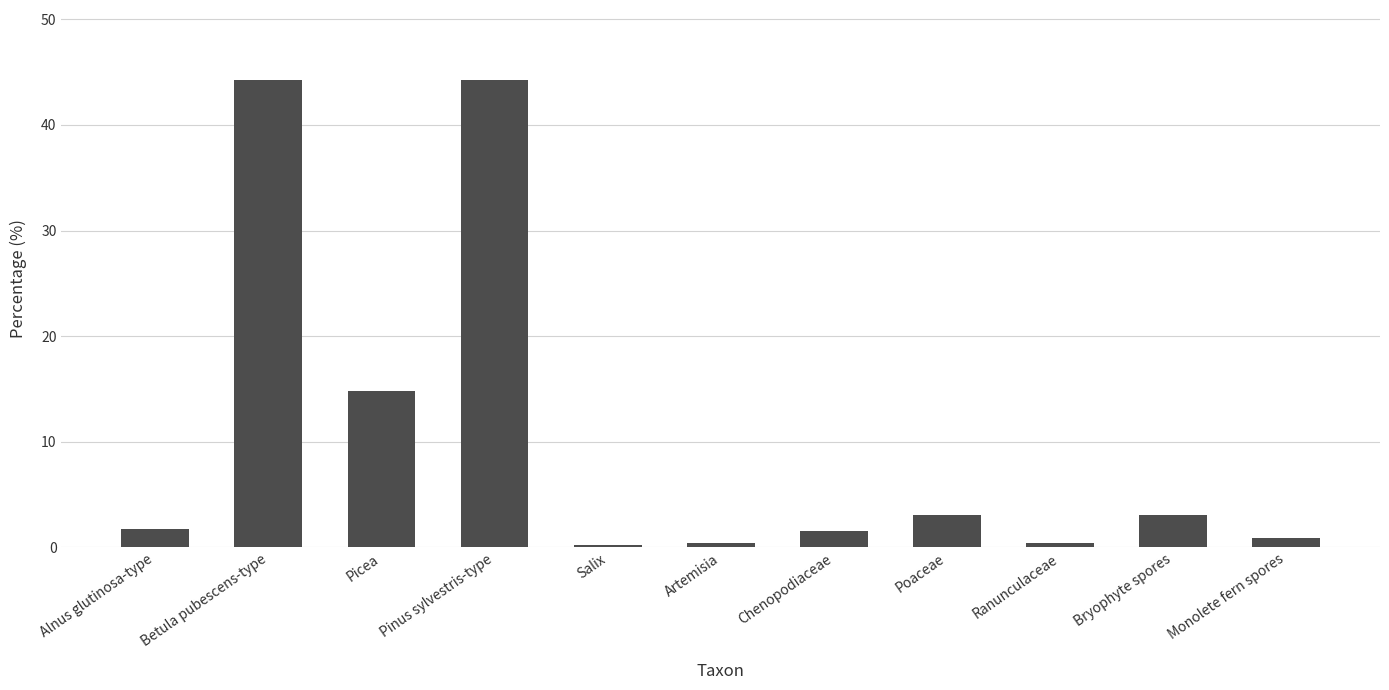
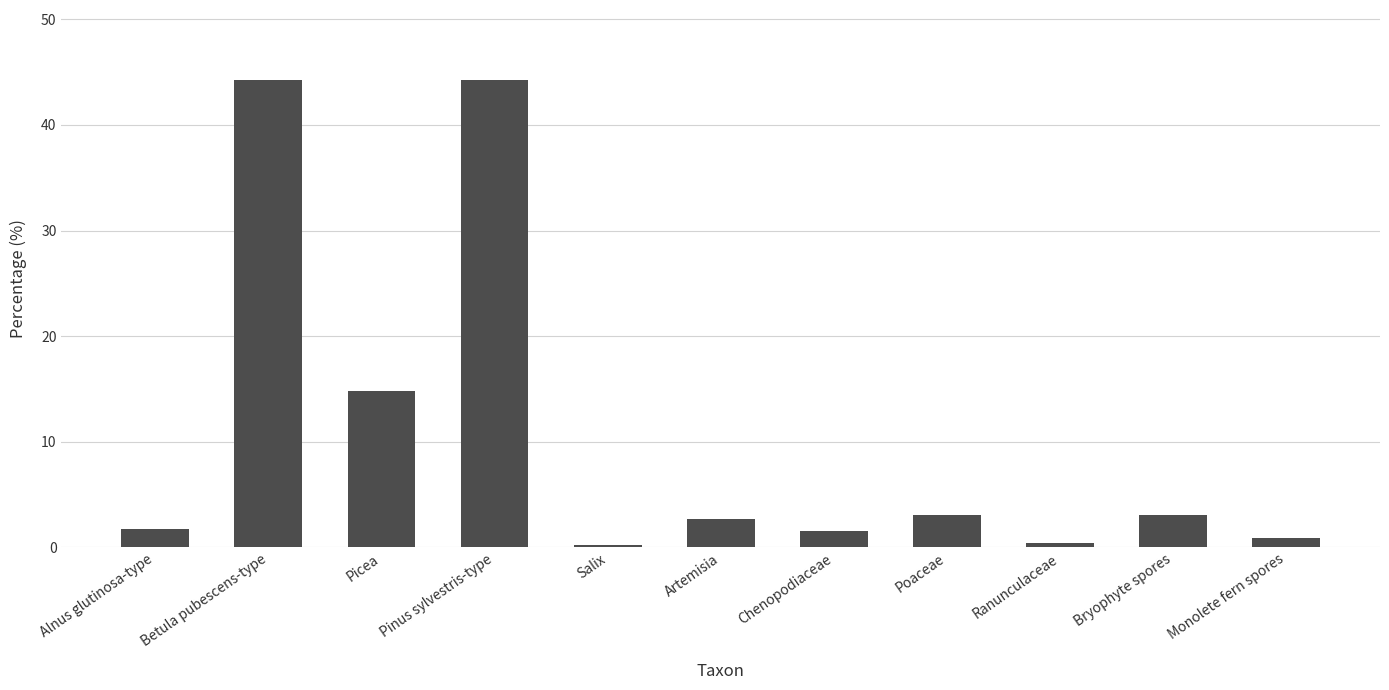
  {
    "Alnus glutinosa-type": 1.8,
    "Betula pubescens-type": 44.3,
    "Picea": 14.8,
    "Pinus sylvestris-type": 44.3,
-   "Artemisia": 0.4,
+   "Artemisia": 2.7,
    "Chenopodiaceae": 1.6,
    "Poaceae": 3.1,
    "Ranunculaceae": 0.4,
    "Bryophyte spores": 3.1,
    "Monolete fern spores": 0.9
  }
